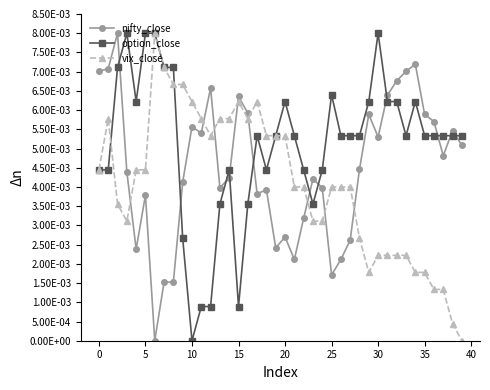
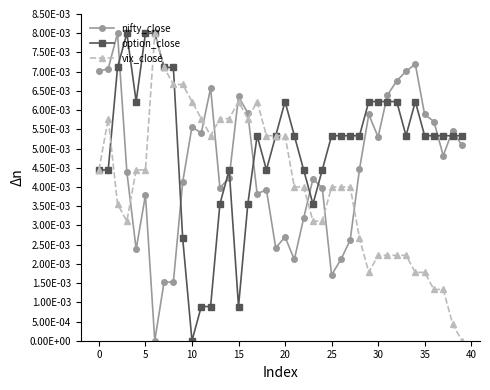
  {
    "option_close": {
      "5": 0.0080,
      "10": 0.0000,
      "15": 0.0009,
      "20": 0.0062,
-     "25": 0.0064,
-     "30": 0.0080,
+     "25": 0.0053,
+     "30": 0.0062,
      "35": 0.0053
    }
  }
